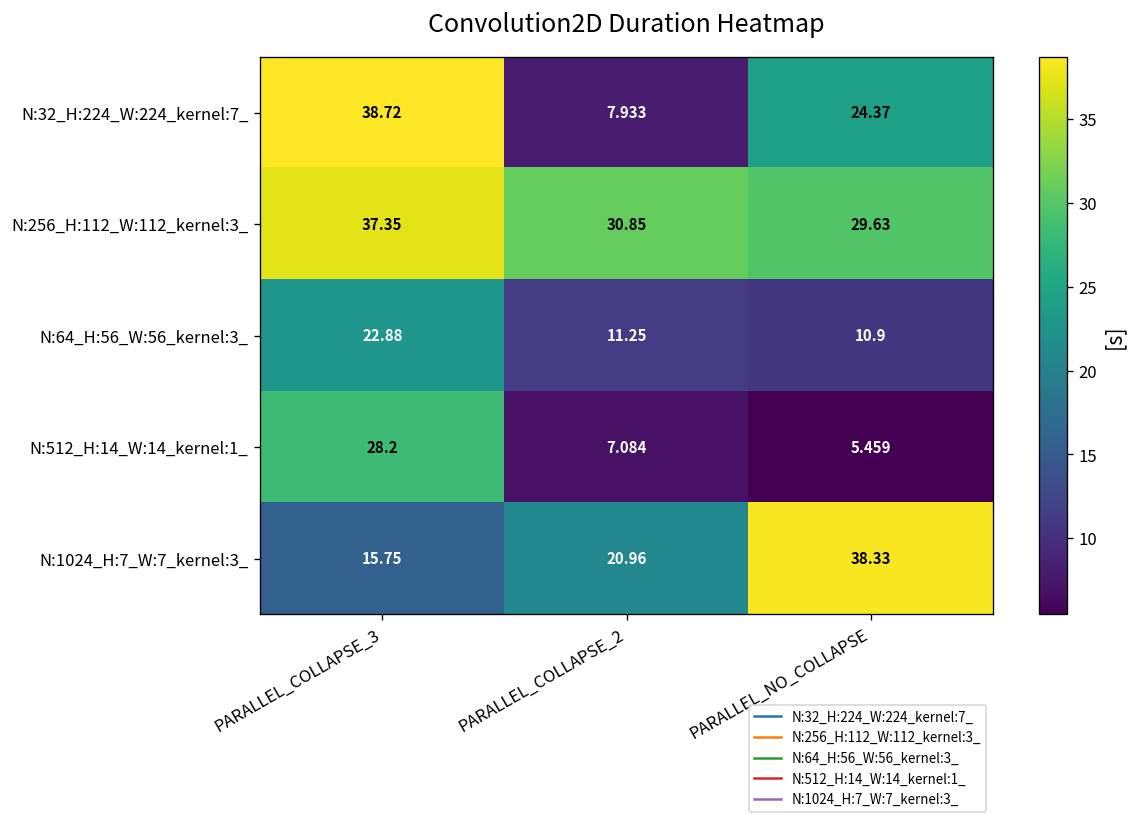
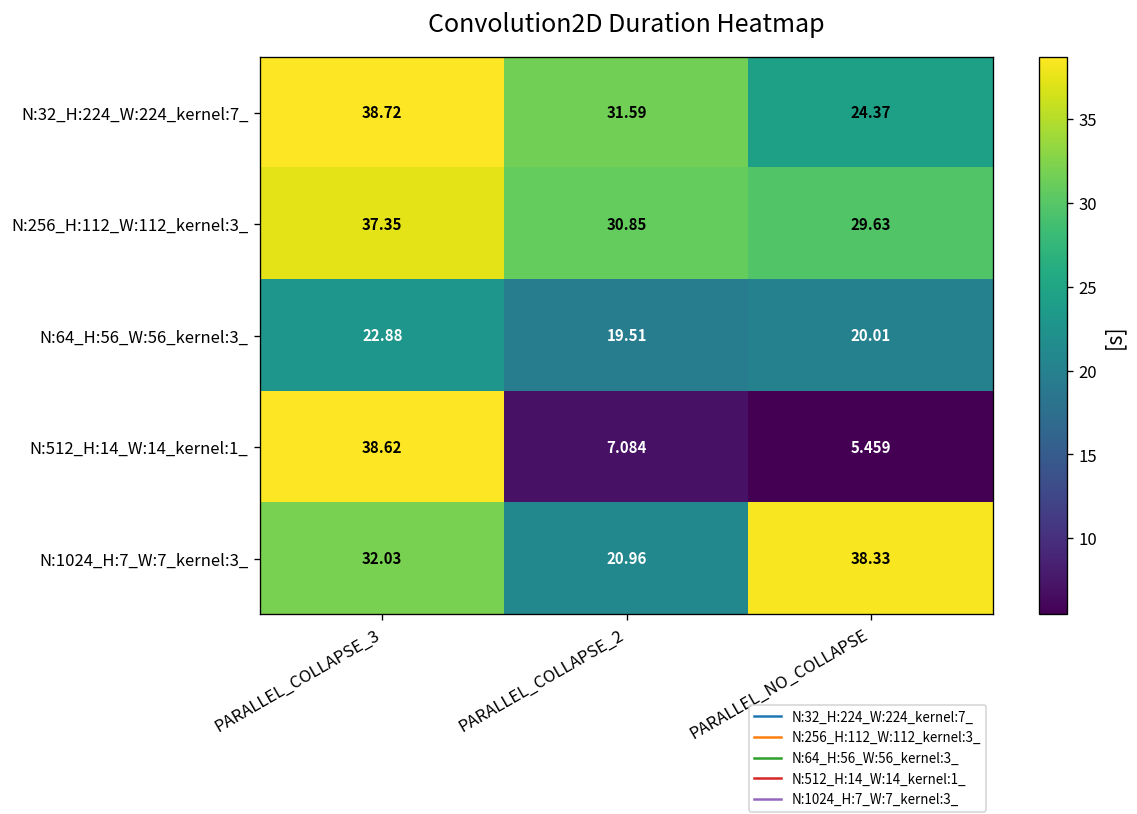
  {
    "N:32_H:224_W:224_kernel:7_": {
      "PARALLEL_COLLAPSE_3": 38.72,
-     "PARALLEL_COLLAPSE_2": 7.933,
+     "PARALLEL_COLLAPSE_2": 31.59,
      "PARALLEL_NO_COLLAPSE": 24.37
    },
    "N:256_H:112_W:112_kernel:3_": {
      "PARALLEL_COLLAPSE_3": 37.35,
      "PARALLEL_COLLAPSE_2": 30.85,
      "PARALLEL_NO_COLLAPSE": 29.63
    },
    "N:64_H:56_W:56_kernel:3_": {
      "PARALLEL_COLLAPSE_3": 22.88,
-     "PARALLEL_COLLAPSE_2": 11.25,
-     "PARALLEL_NO_COLLAPSE": 10.9
+     "PARALLEL_COLLAPSE_2": 19.51,
+     "PARALLEL_NO_COLLAPSE": 20.01
    },
    "N:512_H:14_W:14_kernel:1_": {
-     "PARALLEL_COLLAPSE_3": 28.2,
+     "PARALLEL_COLLAPSE_3": 38.62,
      "PARALLEL_COLLAPSE_2": 7.084,
      "PARALLEL_NO_COLLAPSE": 5.459
    },
    "N:1024_H:7_W:7_kernel:3_": {
-     "PARALLEL_COLLAPSE_3": 15.75,
+     "PARALLEL_COLLAPSE_3": 32.03,
      "PARALLEL_COLLAPSE_2": 20.96,
      "PARALLEL_NO_COLLAPSE": 38.33
    }
  }
